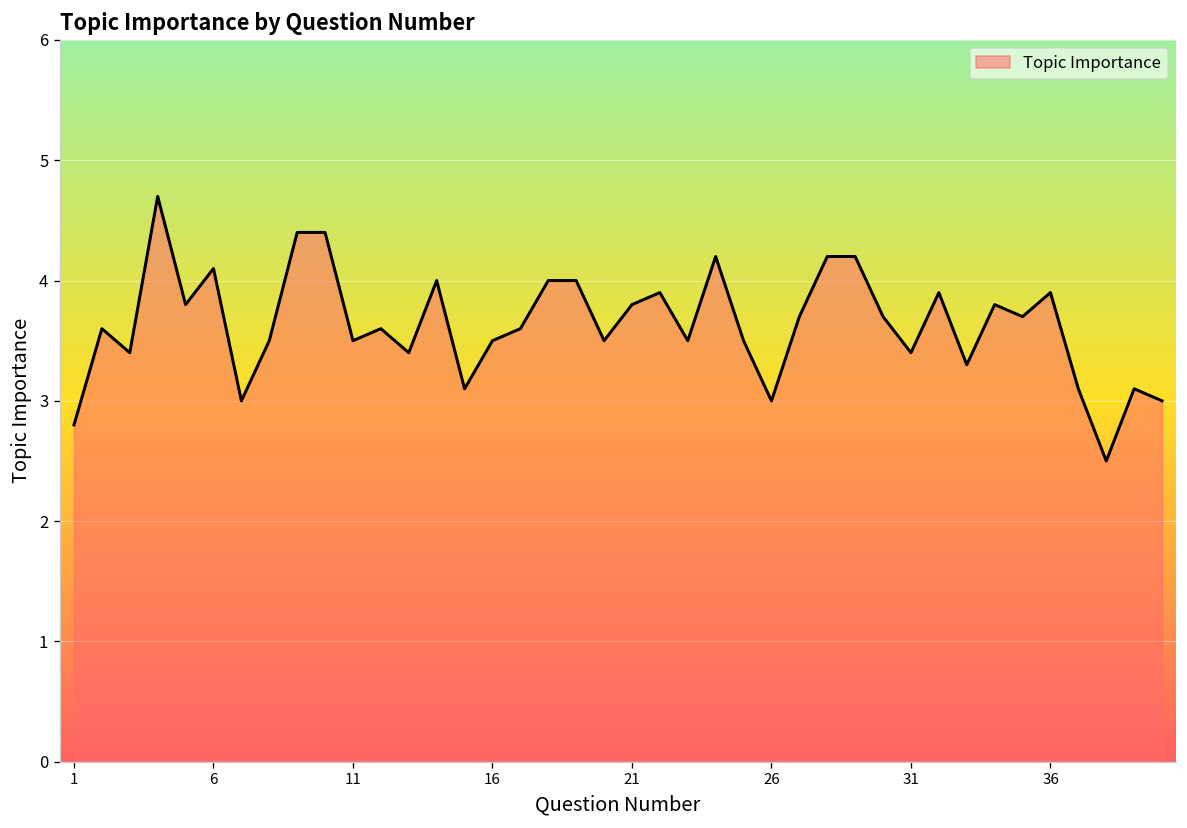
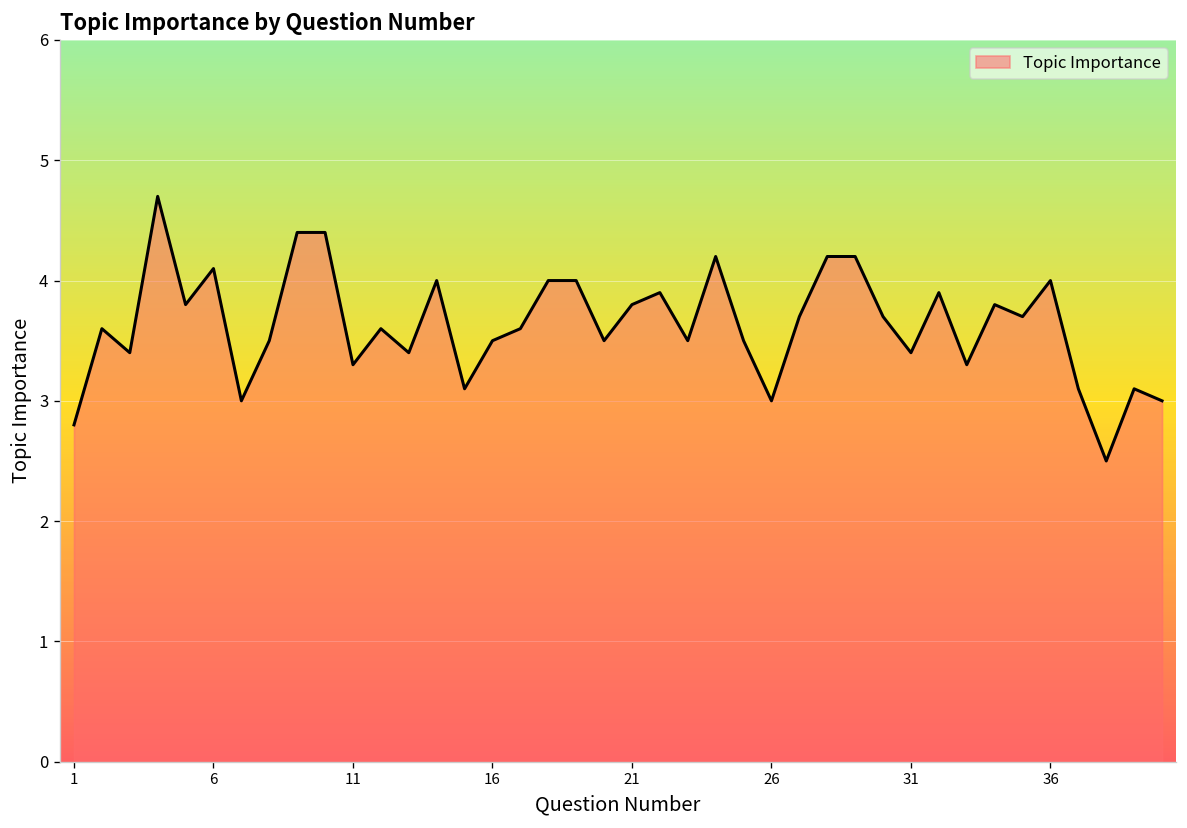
  {
    "1": 2.8,
    "6": 4.1,
-   "11": 3.5,
+   "11": 3.3,
    "16": 3.5,
    "21": 3.8,
    "26": 3.0,
    "31": 3.4,
-   "36": 3.9
+   "36": 4.0
  }
